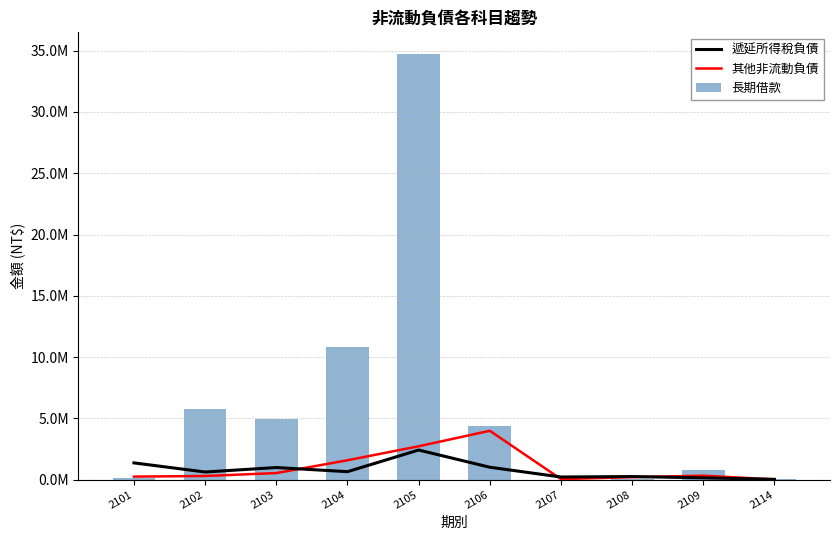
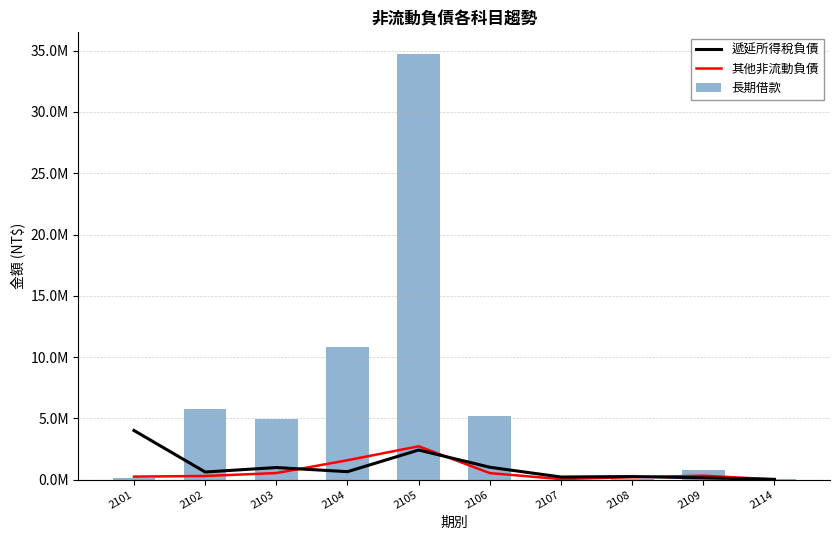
  {
    "遞延所得稅負債": {
-     "2101": 1400000,
+     "2101": 4000000,
      "2102": 600000,
      "2103": 1000000,
      "2104": 700000,
      "2105": 2400000,
      "2106": 1000000
    },
    "長期借款": {
      "2102": 5700000,
      "2103": 4900000,
      "2104": 10800000,
      "2105": 34800000,
-     "2106": 4400000,
+     "2106": 5200000,
      "2107": 0,
      "2109": 800000
    },
    "其他非流動負債": {
      "2101": 300000,
      "2102": 300000,
      "2103": 500000,
      "2104": 1600000,
      "2105": 2700000,
-     "2106": 4000000
+     "2106": 500000
    }
  }
